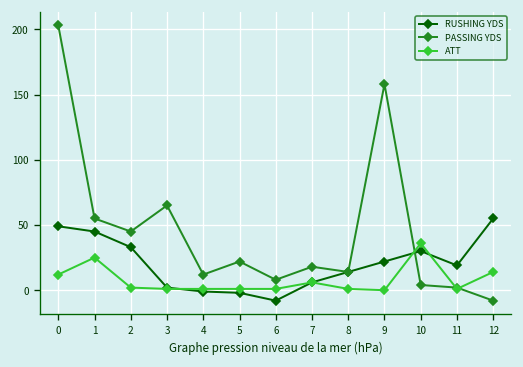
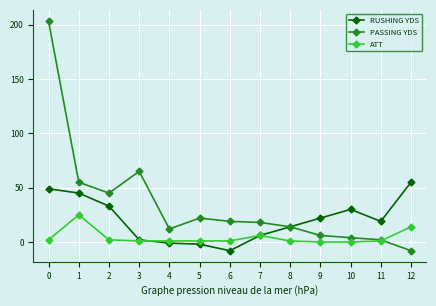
  {
    "RUSHING YDS": {
      "0": 49,
      "1": 45,
      "2": 33,
      "5": -2,
      "6": -8,
      "9": 22,
      "10": 30,
      "11": 19,
      "12": 55
    },
    "PASSING YDS": {
      "0": 203,
      "1": 55,
      "2": 45,
      "3": 65,
      "4": 12,
      "5": 22,
-     "6": 8,
+     "6": 19,
      "7": 18,
-     "9": 158,
+     "9": 6,
      "10": 4,
      "12": -8
    },
    "ATT": {
-     "0": 12,
+     "0": 2,
      "1": 25,
      "2": 2,
      "5": 1,
      "6": 1,
      "8": 1,
      "9": 0,
-     "10": 36,
+     "10": 0,
      "12": 14
    }
  }
